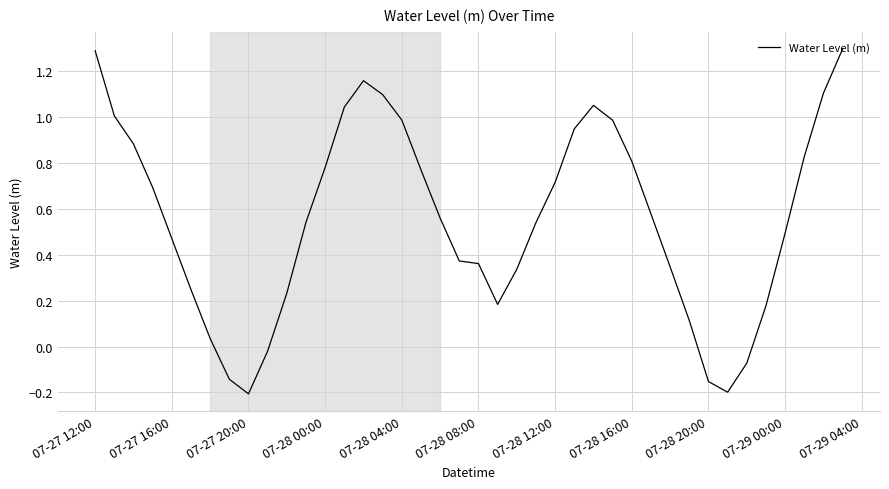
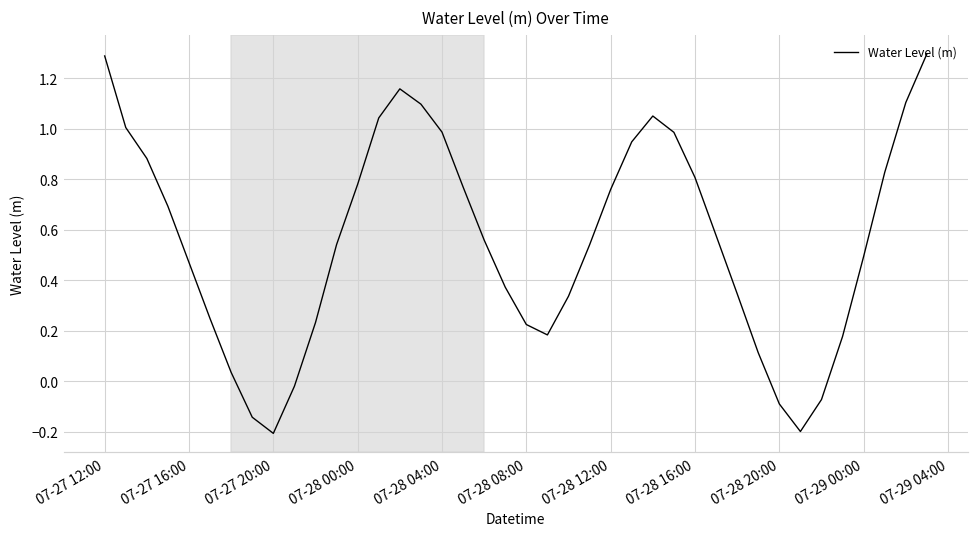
  {
    "07-27 12:00": 1.29,
    "07-27 16:00": 0.47,
    "07-27 20:00": -0.21,
    "07-28 00:00": 0.78,
    "07-28 04:00": 0.99,
-   "07-28 08:00": 0.36,
-   "07-28 12:00": 0.71,
+   "07-28 08:00": 0.22,
+   "07-28 12:00": 0.76,
    "07-28 16:00": 0.81,
-   "07-28 20:00": -0.15,
+   "07-28 20:00": -0.09,
    "07-29 00:00": 0.49
  }
